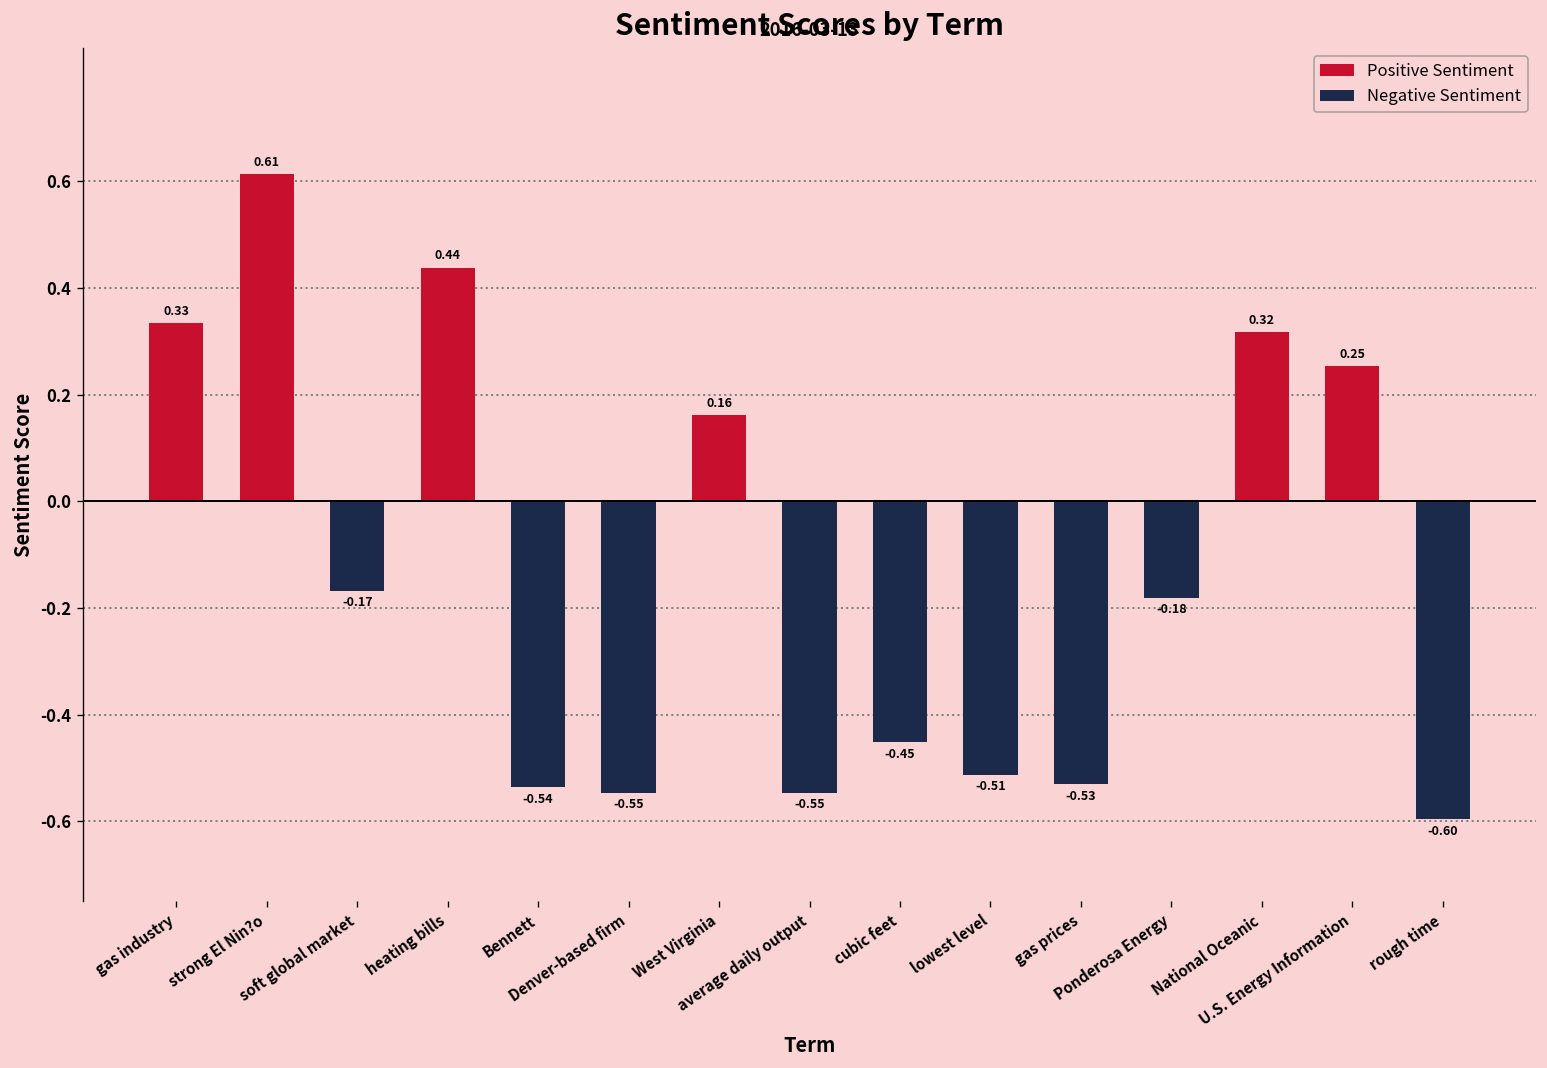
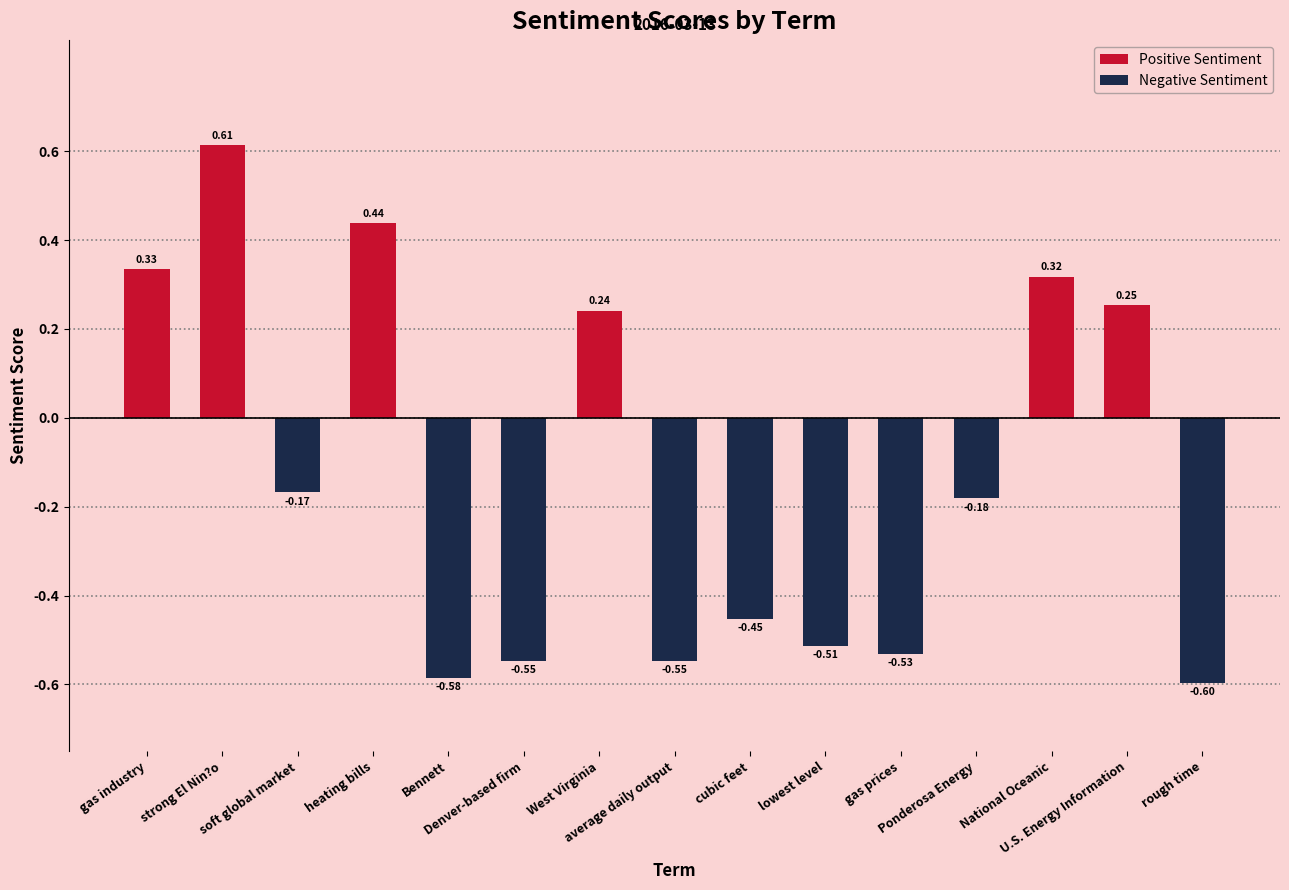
  {
    "Positive Sentiment": {
      "gas industry": 0.33,
      "strong El Nin?o": 0.61,
      "heating bills": 0.44,
-     "West Virginia": 0.16,
+     "West Virginia": 0.24,
      "National Oceanic": 0.32,
      "U.S. Energy Information": 0.25
    },
    "Negative Sentiment": {
      "soft global market": -0.17,
-     "Bennett": -0.54,
+     "Bennett": -0.58,
      "Denver-based firm": -0.55,
      "average daily output": -0.55,
      "cubic feet": -0.45,
      "lowest level": -0.51,
      "gas prices": -0.53,
      "Ponderosa Energy": -0.18,
      "rough time": -0.60
    }
  }
